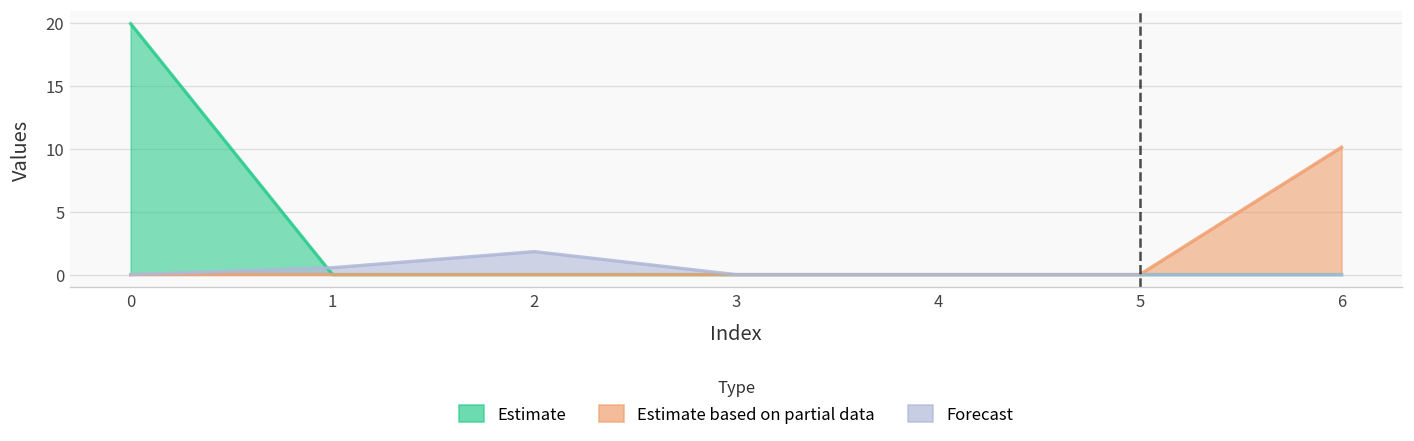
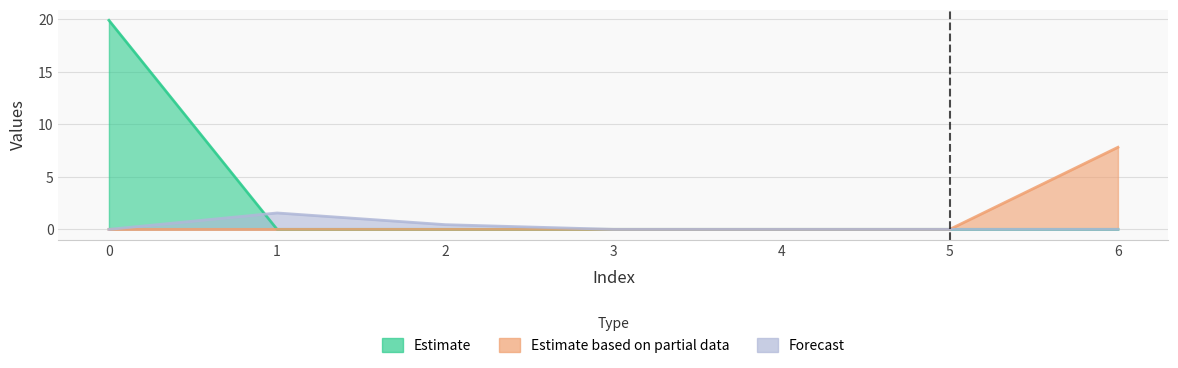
  {
    "Estimate": {
      "0": 19.9
    },
    "Estimate based on partial data": {
-     "6": 10.1
+     "6": 7.8
    },
    "Forecast": {
-     "1": 0.5,
-     "2": 1.8
+     "1": 1.6,
+     "2": 0.4
    }
  }
